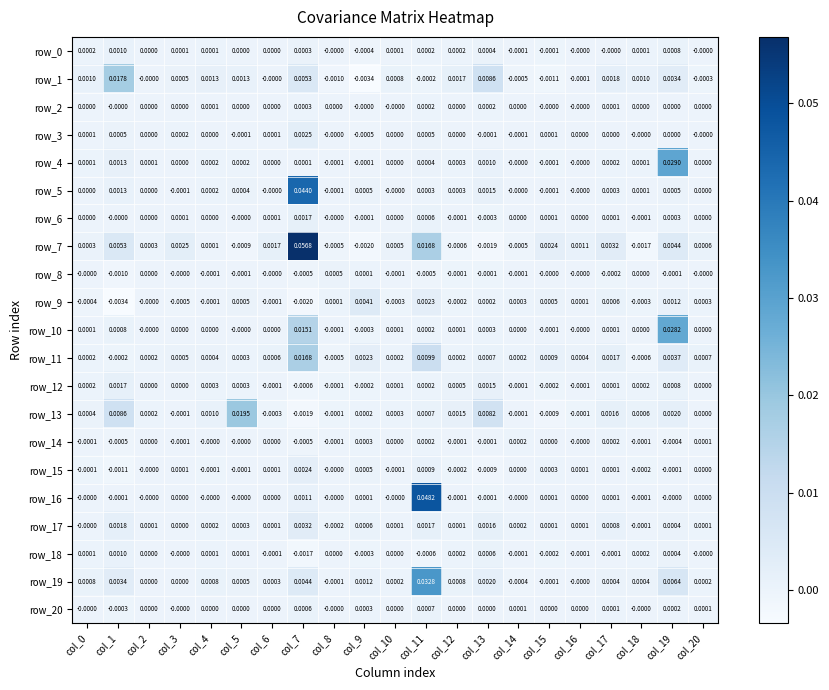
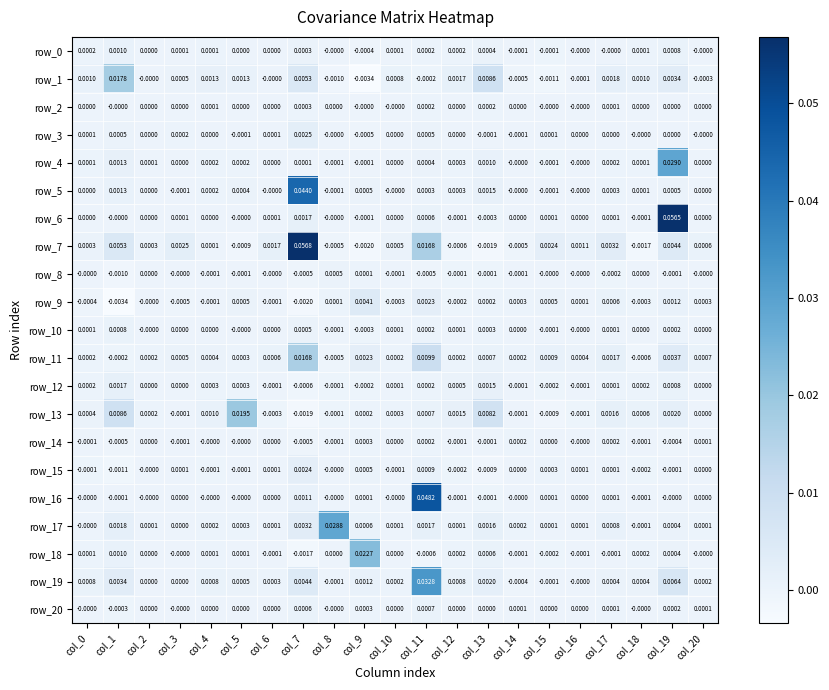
  {
    "row_6": {
      "col_0": 0.0000,
      "col_1": -0.0000,
      "col_2": 0.0000,
      "col_3": 0.0001,
      "col_4": 0.0000,
      "col_5": -0.0000,
      "col_6": 0.0001,
      "col_7": 0.0017,
      "col_8": -0.0000,
      "col_9": -0.0001,
      "col_10": 0.0000,
      "col_11": 0.0006,
      "col_12": -0.0001,
      "col_13": -0.0003,
      "col_14": 0.0000,
      "col_15": 0.0001,
      "col_16": 0.0000,
      "col_17": 0.0001,
      "col_18": -0.0001,
-     "col_19": 0.0003,
+     "col_19": 0.0565,
      "col_20": 0.0000
    },
    "row_10": {
      "col_0": 0.0001,
      "col_1": 0.0008,
      "col_2": -0.0000,
      "col_3": 0.0000,
      "col_4": 0.0000,
      "col_5": -0.0000,
      "col_6": 0.0000,
-     "col_7": 0.0151,
+     "col_7": 0.0005,
      "col_8": -0.0001,
      "col_9": -0.0003,
      "col_10": 0.0001,
      "col_11": 0.0002,
      "col_12": 0.0001,
      "col_13": 0.0003,
      "col_14": 0.0000,
      "col_15": -0.0001,
      "col_16": -0.0000,
      "col_17": 0.0001,
      "col_18": 0.0000,
-     "col_19": 0.0282,
+     "col_19": 0.0002,
      "col_20": 0.0000
    },
    "row_17": {
      "col_0": -0.0000,
      "col_1": 0.0018,
      "col_2": 0.0001,
      "col_3": 0.0000,
      "col_4": 0.0002,
      "col_5": 0.0003,
      "col_6": 0.0001,
      "col_7": 0.0032,
-     "col_8": -0.0002,
+     "col_8": 0.0288,
      "col_9": 0.0006,
      "col_10": 0.0001,
      "col_11": 0.0017,
      "col_12": 0.0001,
      "col_13": 0.0016,
      "col_14": 0.0002,
      "col_15": 0.0001,
      "col_16": 0.0001,
      "col_17": 0.0008,
      "col_18": -0.0001,
      "col_19": 0.0004,
      "col_20": 0.0001
    },
    "row_18": {
      "col_0": 0.0001,
      "col_1": 0.0010,
      "col_2": 0.0000,
      "col_3": -0.0000,
      "col_4": 0.0001,
      "col_5": 0.0001,
      "col_6": -0.0001,
      "col_7": -0.0017,
      "col_8": 0.0000,
-     "col_9": -0.0003,
+     "col_9": 0.0227,
      "col_10": 0.0000,
      "col_11": -0.0006,
      "col_12": 0.0002,
      "col_13": 0.0006,
      "col_14": -0.0001,
      "col_15": -0.0002,
      "col_16": -0.0001,
      "col_17": -0.0001,
      "col_18": 0.0002,
      "col_19": 0.0004,
      "col_20": -0.0000
    }
  }
